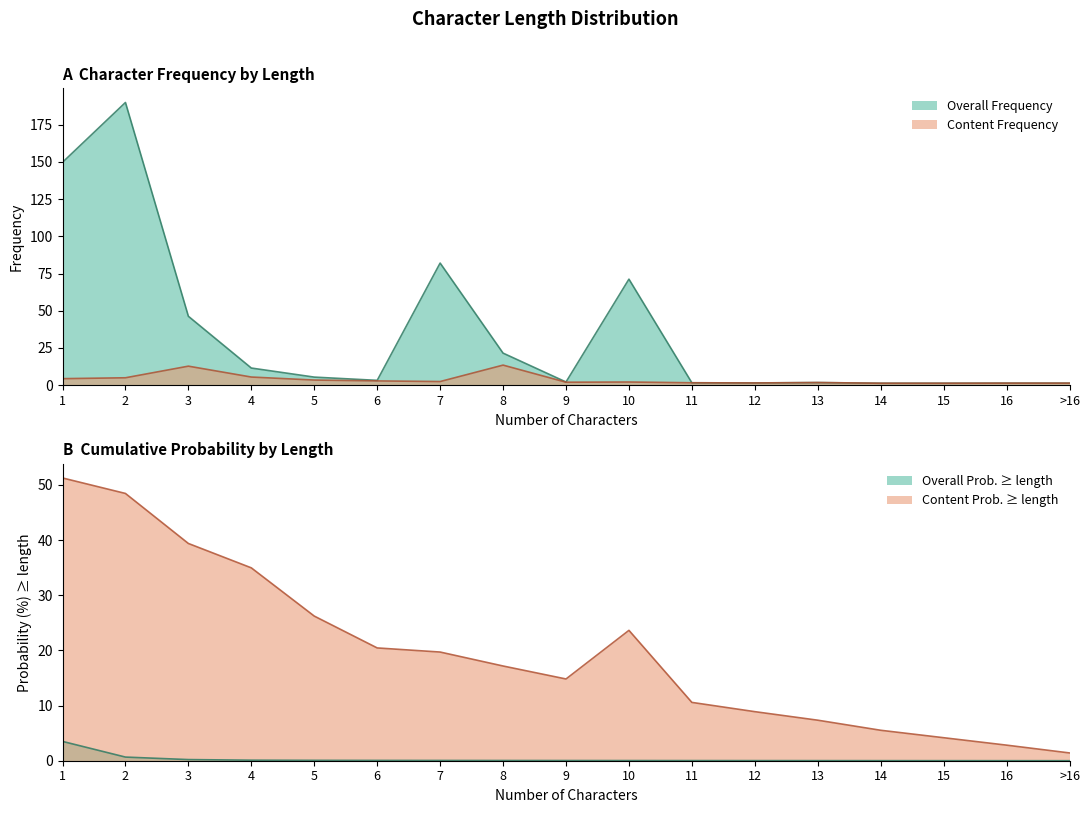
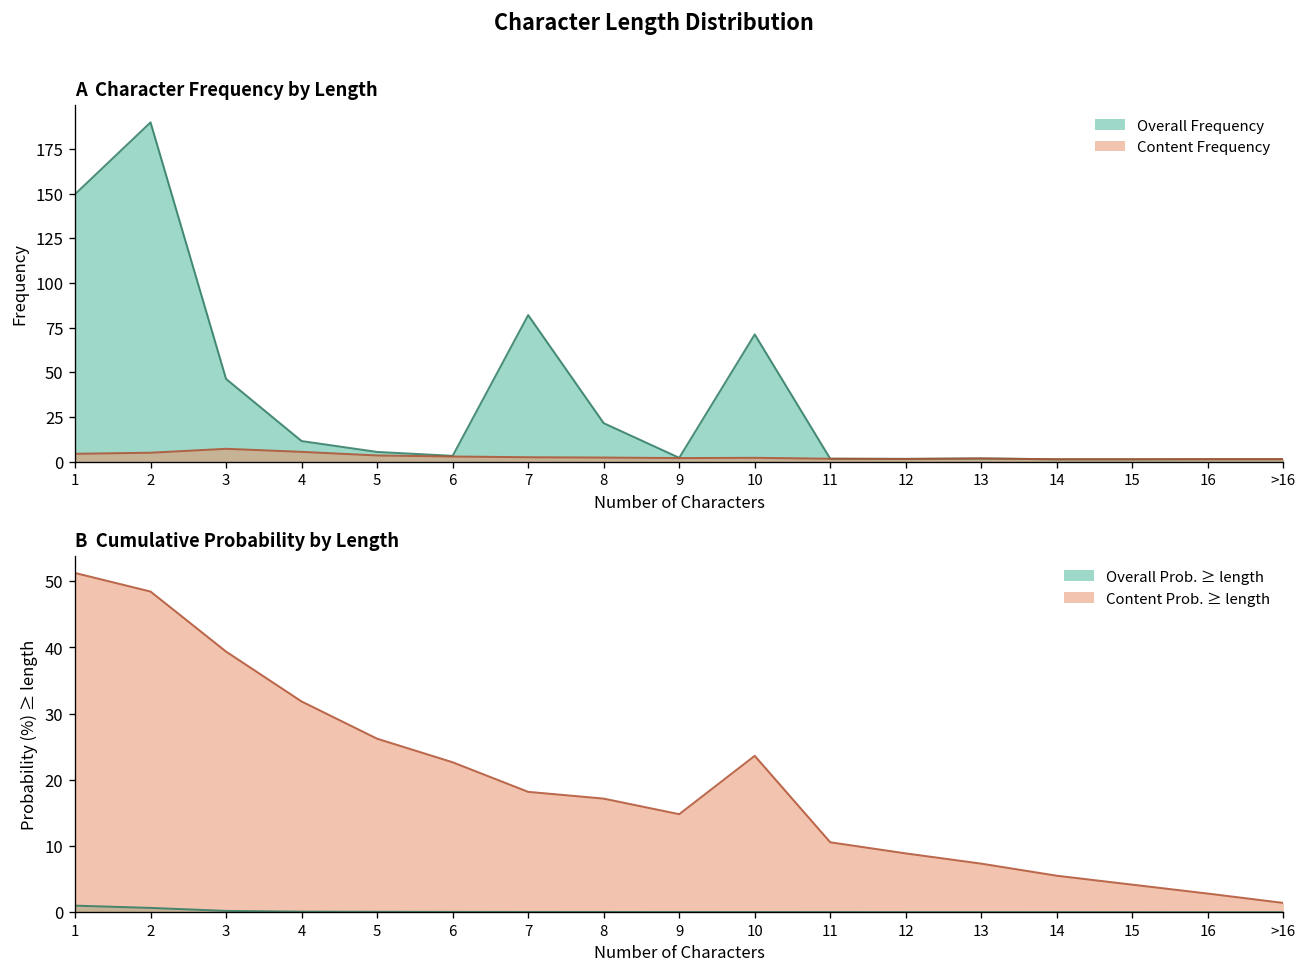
  {
    "A Character Frequency by Length": {
      "Overall Frequency": {
        "1": 150,
        "2": 190,
        "3": 46,
        "4": 12,
        "5": 5,
        "7": 82,
        "8": 22,
        "10": 71
      },
      "Content Frequency": {
        "1": 4,
        "2": 5,
-       "3": 13,
+       "3": 7,
        "4": 5,
        "5": 3,
        "7": 2,
-       "8": 14,
+       "8": 2,
        "10": 2
      }
    },
    "B Cumulative Probability by Length": {
      "Overall Prob. ≥ length": {
-       "1": 4,
+       "1": 1,
        "2": 1,
        "3": 0,
        "4": 0,
        "5": 0,
        "6": 0,
        "7": 0,
        "8": 0,
        "9": 0,
        "10": 0,
        "11": 0,
        "12": 0,
        "13": 0,
        "14": 0,
        "15": 0,
        "16": 0,
        ">16": 0
      },
      "Content Prob. ≥ length": {
        "1": 51,
        "2": 48,
        "3": 39,
-       "4": 35,
+       "4": 32,
        "5": 26,
-       "6": 20,
-       "7": 20,
+       "6": 23,
+       "7": 18,
        "8": 17,
        "9": 15,
        "10": 24,
        "11": 11,
        "12": 9,
        "13": 7,
        "14": 6,
        "15": 4,
        "16": 3,
        ">16": 1
      }
    }
  }
